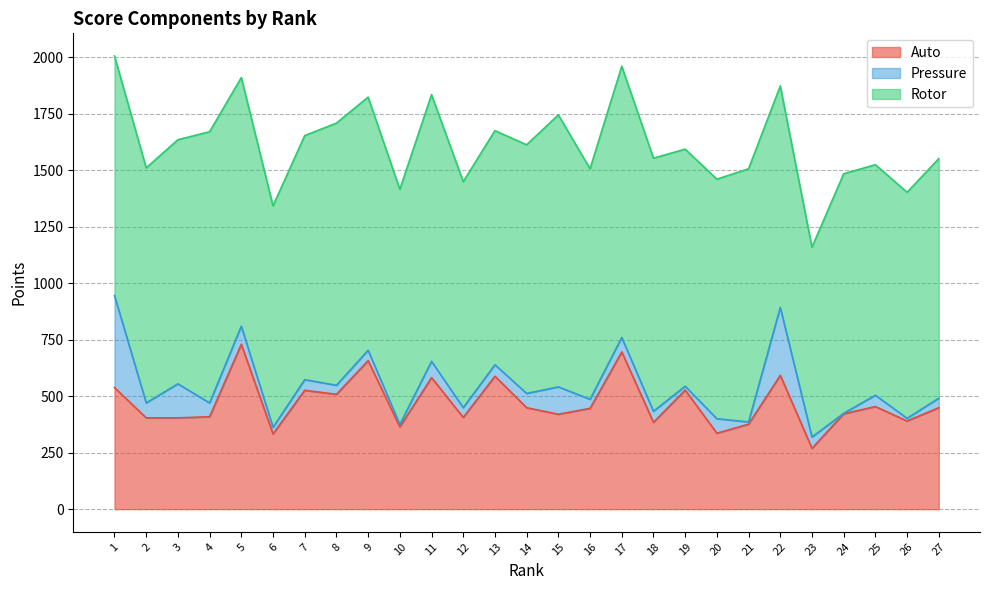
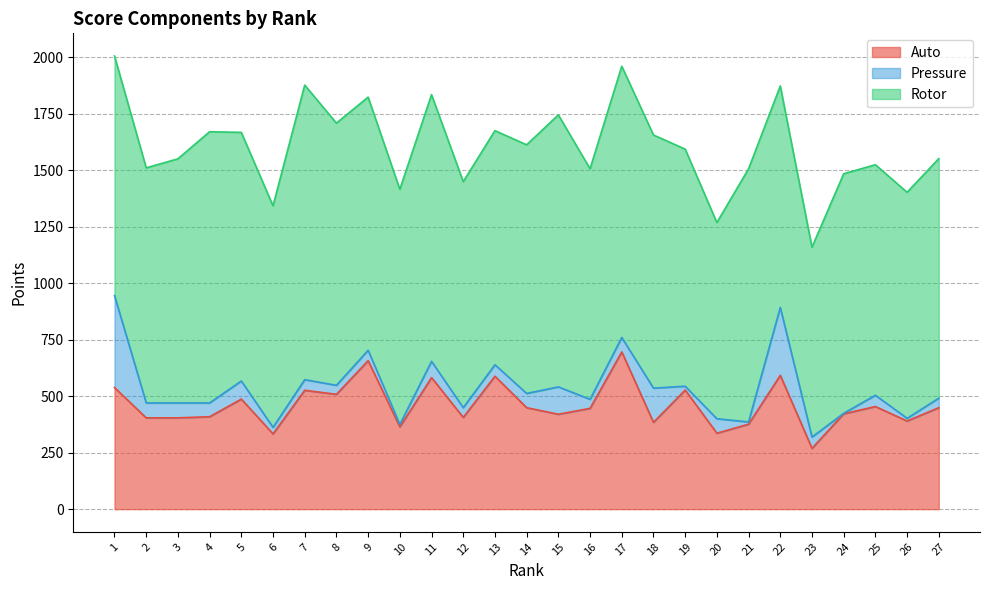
  {
    "Auto": {
      "1": 540,
      "2": 400,
      "3": 400,
      "4": 410,
-     "5": 730,
+     "5": 490,
      "6": 330,
      "7": 530,
      "8": 510,
      "9": 660,
      "11": 580,
      "12": 410,
      "13": 590,
      "14": 450,
      "15": 420,
      "16": 450,
      "17": 700,
      "18": 380,
      "19": 530,
      "20": 340,
      "22": 590,
      "23": 270,
      "25": 450,
      "26": 390,
      "27": 450
    },
    "Pressure": {
      "1": 410,
      "2": 70,
-     "3": 150,
+     "3": 70,
      "4": 60,
      "5": 80,
      "6": 30,
      "7": 50,
      "8": 40,
      "9": 50,
      "11": 70,
      "12": 40,
      "13": 50,
      "14": 60,
      "15": 120,
      "16": 40,
      "17": 60,
-     "18": 50,
+     "18": 150,
      "19": 20,
      "20": 60,
      "22": 300,
      "23": 50,
      "25": 50,
      "26": 10,
      "27": 40
    },
    "Rotor": {
      "1": 1060,
      "2": 1040,
      "3": 1080,
      "4": 1200,
      "5": 1100,
      "6": 980,
-     "7": 1080,
+     "7": 1300,
      "8": 1160,
      "9": 1120,
      "10": 1040,
      "11": 1180,
      "12": 1000,
      "13": 1040,
      "14": 1100,
      "15": 1200,
      "16": 1020,
      "17": 1200,
      "18": 1120,
      "19": 1050,
-     "20": 1060,
+     "20": 870,
      "21": 1120,
      "22": 980,
      "23": 840,
      "24": 1060,
      "25": 1020,
      "26": 1000,
      "27": 1060
    }
  }
